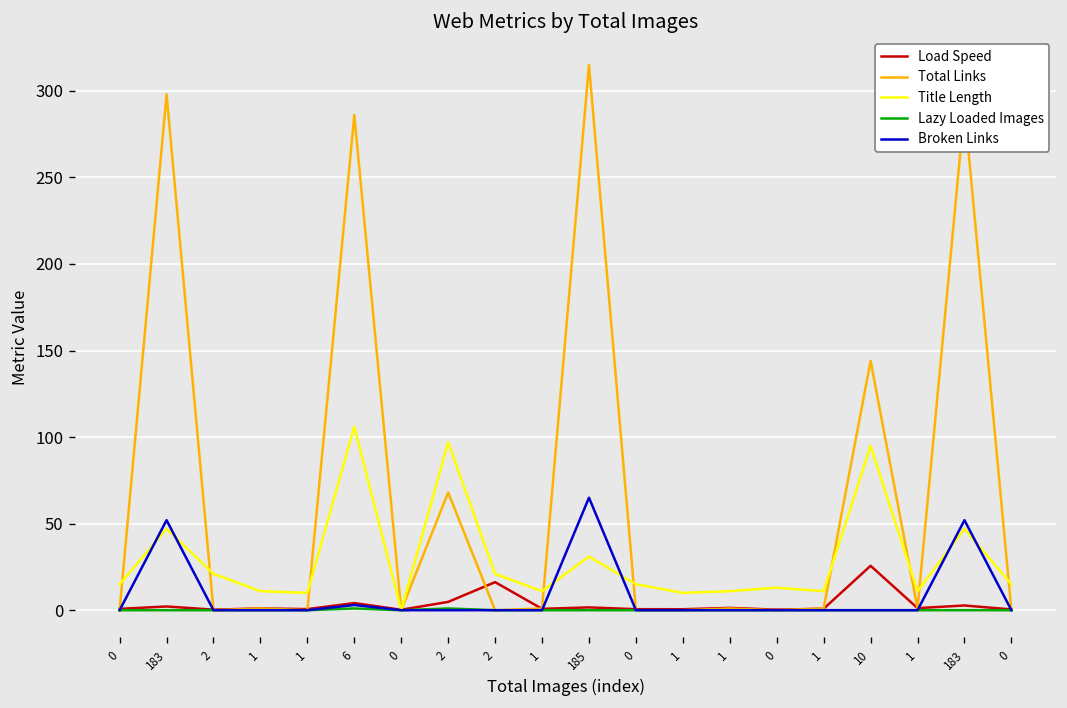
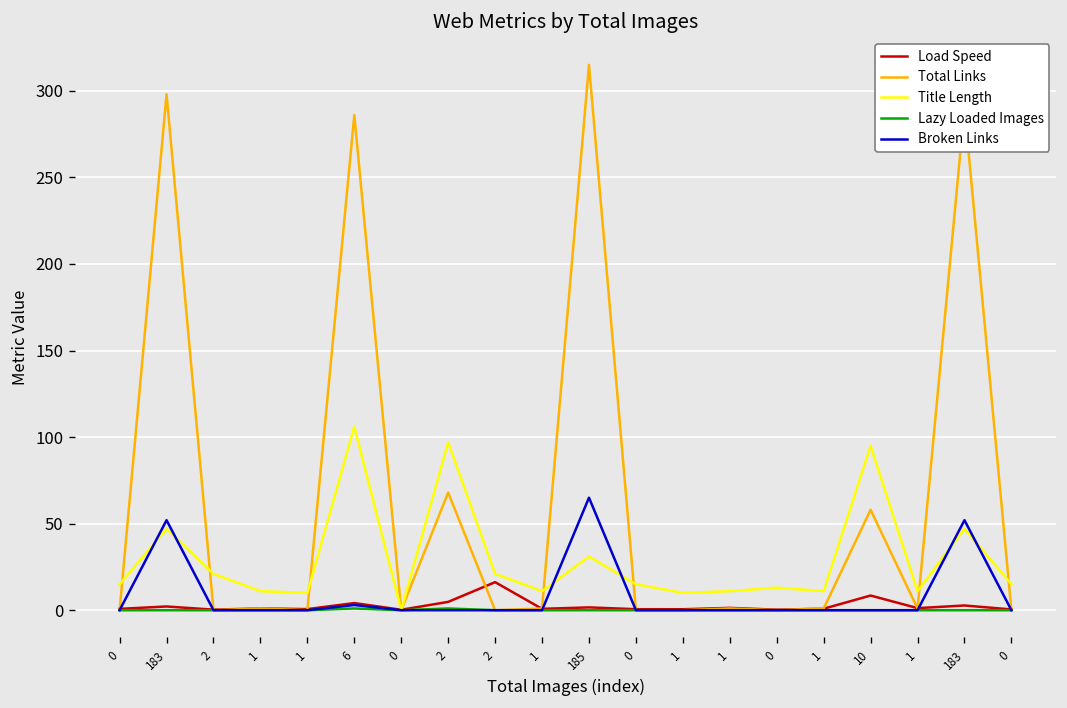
  {
    "Load Speed": {
-     "10": 26
+     "10": 8
    },
    "Total Links": {
      "6": 286,
      "185": 315,
-     "10": 144
+     "10": 58
    },
    "Title Length": {
      "6": 106,
      "185": 31,
      "10": 95
    },
    "Lazy Loaded Images": {
      "6": 1
    },
    "Broken Links": {
      "185": 65
    }
  }
